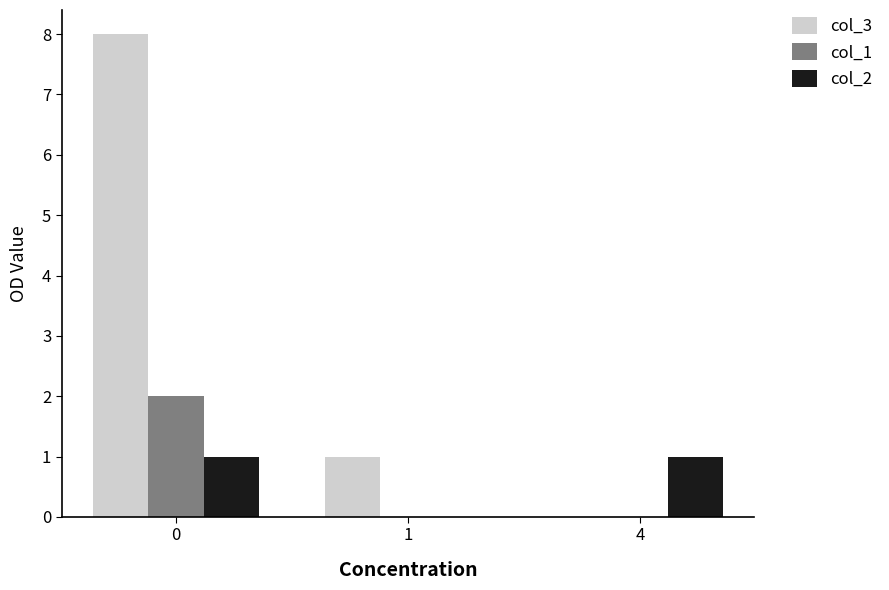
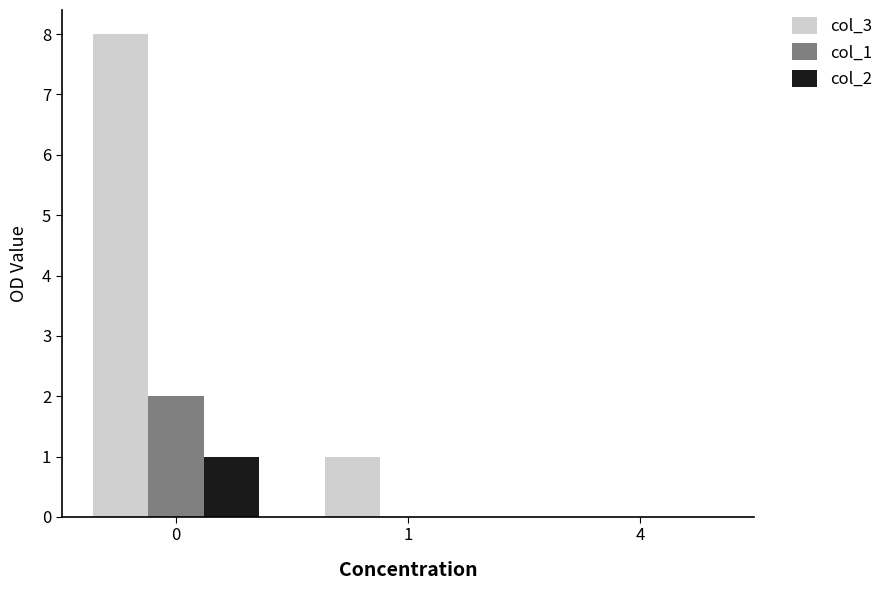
  {
    "col_3": {
      "0": 8,
      "1": 1,
      "4": 0
    },
    "col_1": {
      "0": 2,
      "1": 0,
      "4": 0
    },
    "col_2": {
      "0": 1,
      "1": 0,
-     "4": 1
+     "4": 0
    }
  }
